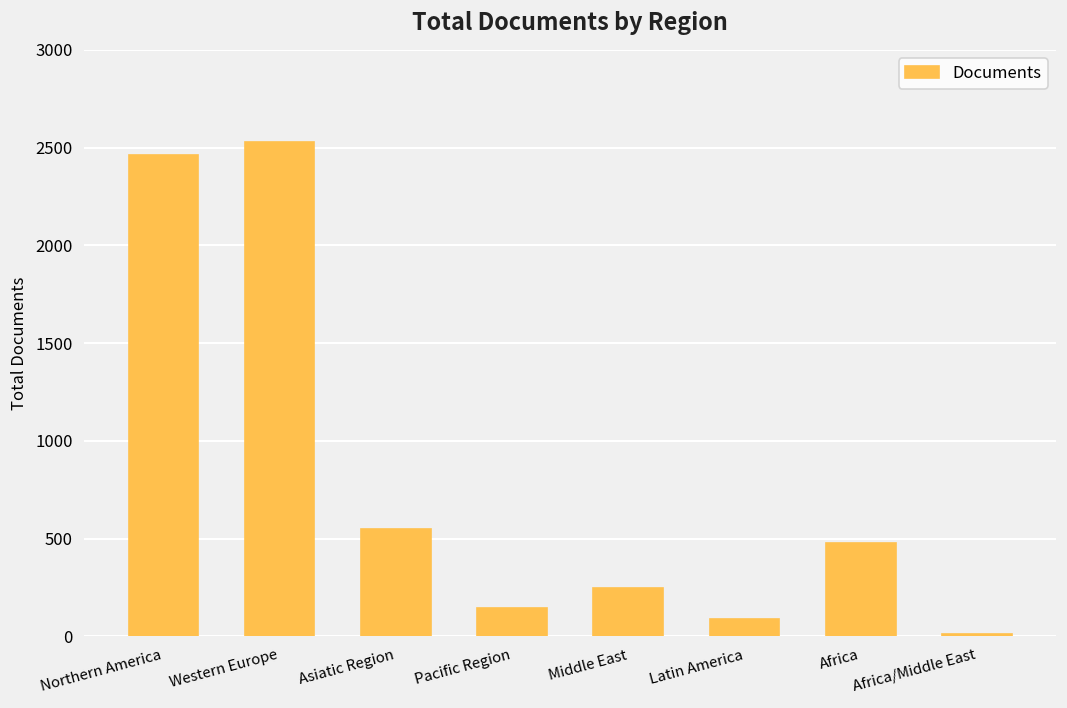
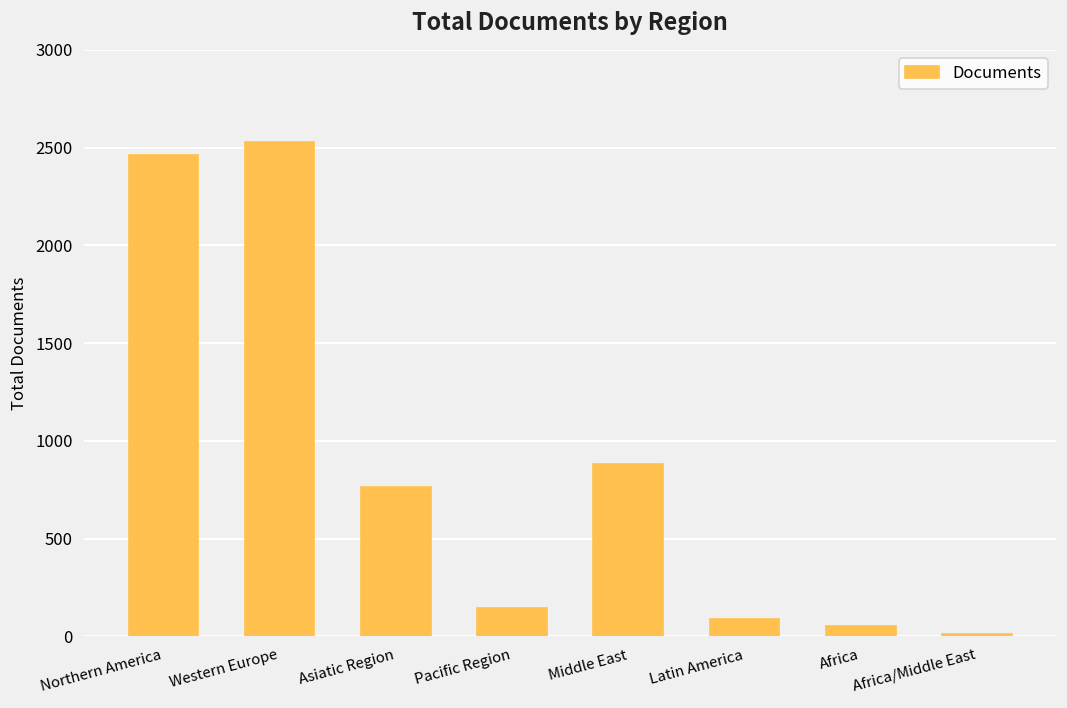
  {
    "Northern America": 2460,
    "Western Europe": 2530,
-   "Asiatic Region": 550,
+   "Asiatic Region": 760,
    "Pacific Region": 150,
-   "Middle East": 250,
+   "Middle East": 880,
    "Latin America": 90,
-   "Africa": 480
+   "Africa": 50
  }
